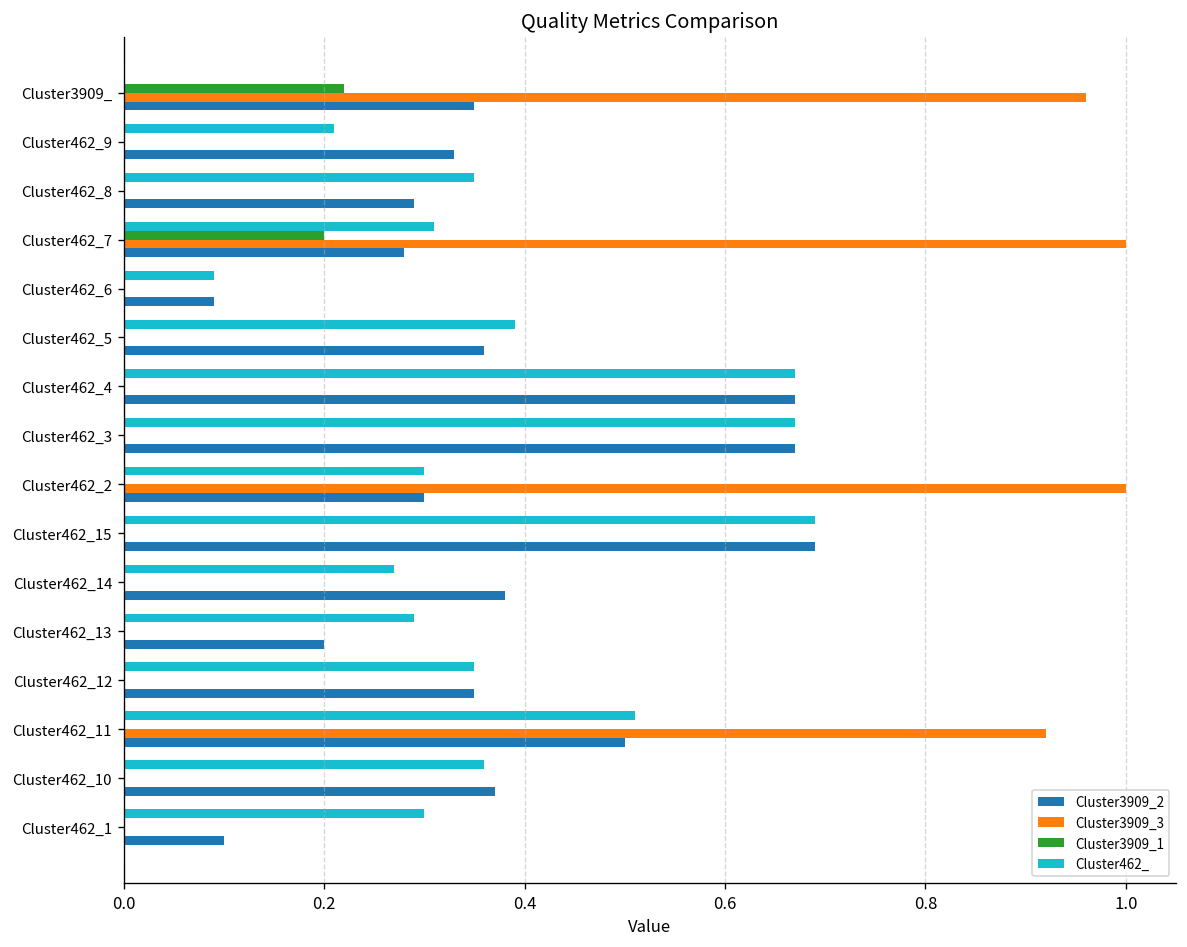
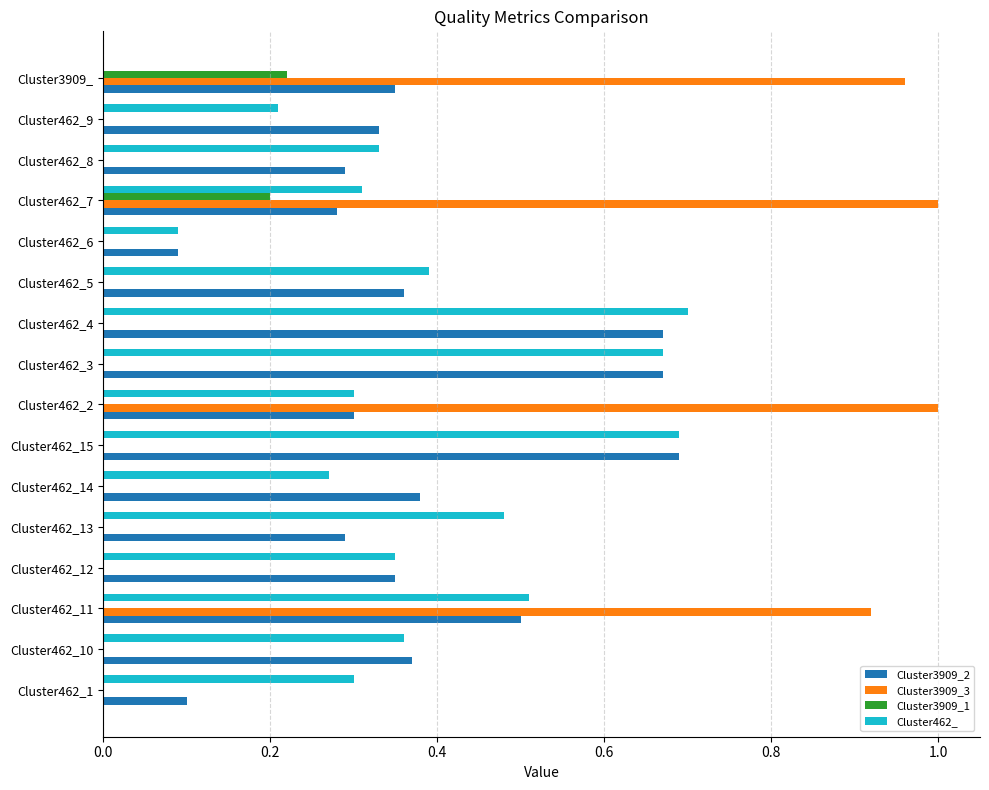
  {
    "Cluster3909_2": {
      "Cluster3909_": 0.35,
      "Cluster462_9": 0.33,
      "Cluster462_8": 0.29,
      "Cluster462_7": 0.28,
      "Cluster462_6": 0.09,
      "Cluster462_5": 0.36,
      "Cluster462_4": 0.67,
      "Cluster462_3": 0.67,
      "Cluster462_2": 0.30,
      "Cluster462_15": 0.69,
      "Cluster462_14": 0.38,
-     "Cluster462_13": 0.20,
+     "Cluster462_13": 0.29,
      "Cluster462_12": 0.35,
      "Cluster462_11": 0.50,
      "Cluster462_10": 0.37,
      "Cluster462_1": 0.10
    },
    "Cluster3909_3": {
      "Cluster3909_": 0.96,
      "Cluster462_9": 0.00,
      "Cluster462_8": 0.00,
      "Cluster462_7": 1.00,
      "Cluster462_6": 0.00,
      "Cluster462_5": 0.00,
      "Cluster462_4": 0.00,
      "Cluster462_3": 0.00,
      "Cluster462_2": 1.00,
      "Cluster462_15": 0.00,
      "Cluster462_14": 0.00,
      "Cluster462_13": 0.00,
      "Cluster462_12": 0.00,
      "Cluster462_11": 0.92,
      "Cluster462_10": 0.00,
      "Cluster462_1": 0.00
    },
    "Cluster3909_1": {
      "Cluster3909_": 0.22,
      "Cluster462_9": 0.00,
      "Cluster462_8": 0.00,
      "Cluster462_7": 0.20,
      "Cluster462_6": 0.00,
      "Cluster462_5": 0.00,
      "Cluster462_4": 0.00,
      "Cluster462_3": 0.00,
      "Cluster462_2": 0.00,
      "Cluster462_15": 0.00,
      "Cluster462_14": 0.00,
      "Cluster462_13": 0.00,
      "Cluster462_12": 0.00,
      "Cluster462_11": 0.00,
      "Cluster462_10": 0.00,
      "Cluster462_1": 0.00
    },
    "Cluster462_": {
      "Cluster3909_": 0.00,
      "Cluster462_9": 0.21,
-     "Cluster462_8": 0.35,
+     "Cluster462_8": 0.33,
      "Cluster462_7": 0.31,
      "Cluster462_6": 0.09,
      "Cluster462_5": 0.39,
-     "Cluster462_4": 0.67,
+     "Cluster462_4": 0.70,
      "Cluster462_3": 0.67,
      "Cluster462_2": 0.30,
      "Cluster462_15": 0.69,
      "Cluster462_14": 0.27,
-     "Cluster462_13": 0.29,
+     "Cluster462_13": 0.48,
      "Cluster462_12": 0.35,
      "Cluster462_11": 0.51,
      "Cluster462_10": 0.36,
      "Cluster462_1": 0.30
    }
  }
